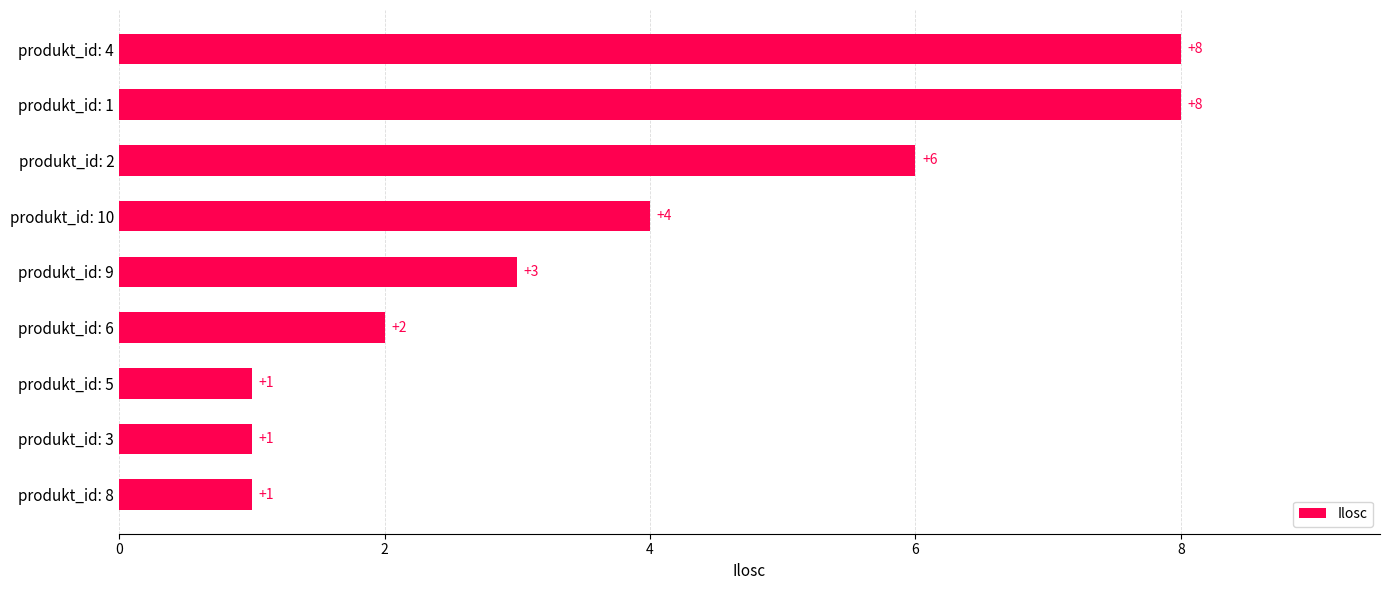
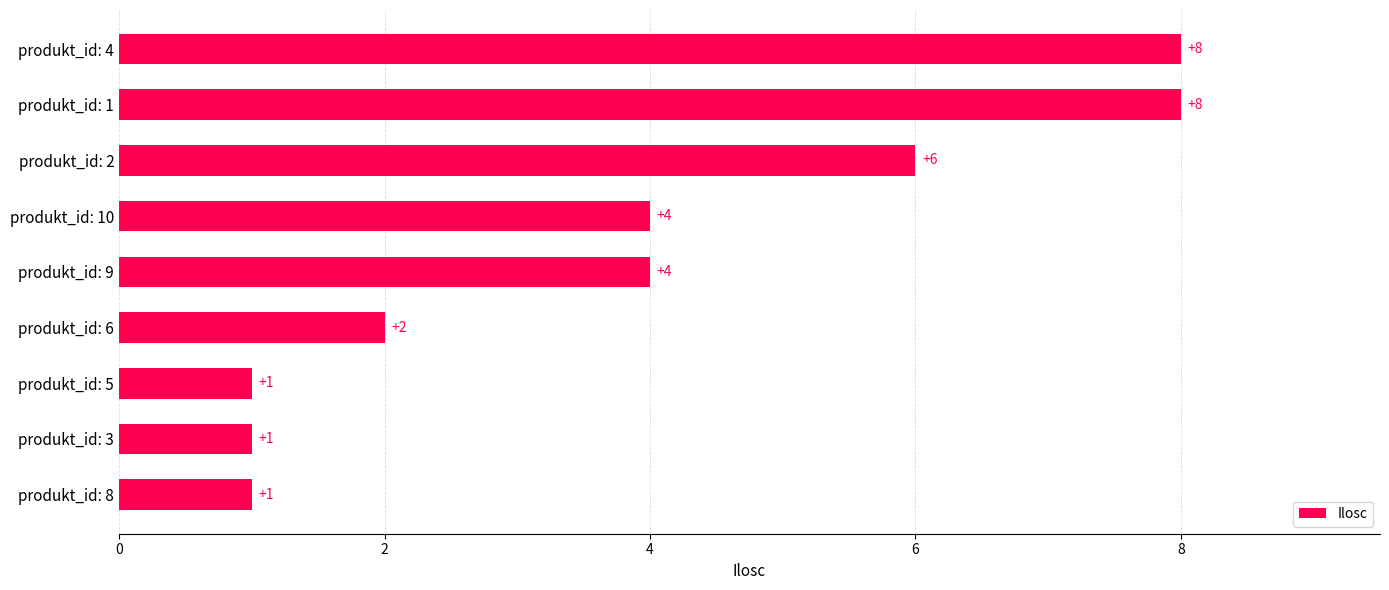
  {
    "produkt_id: 4": "+8",
    "produkt_id: 1": "+8",
    "produkt_id: 2": "+6",
    "produkt_id: 10": "+4",
-   "produkt_id: 9": "+3",
+   "produkt_id: 9": "+4",
    "produkt_id: 6": "+2",
    "produkt_id: 5": "+1",
    "produkt_id: 3": "+1",
    "produkt_id: 8": "+1"
  }
